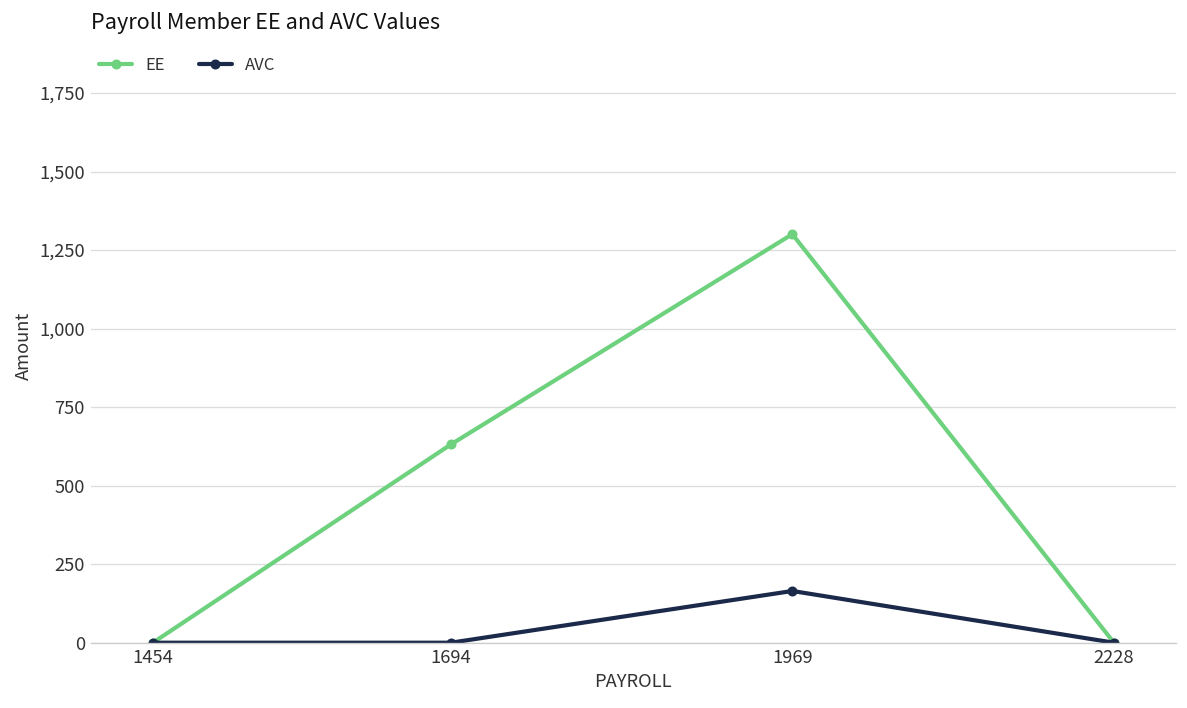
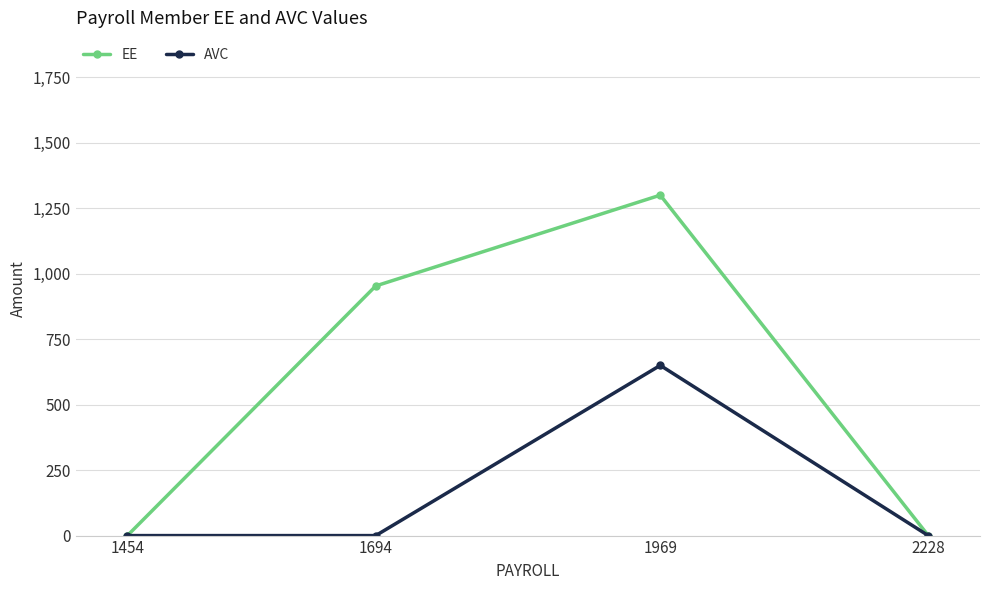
  {
    "EE": {
-     "1694": "630",
+     "1694": "950",
      "1969": "1,300"
    },
    "AVC": {
      "1694": "0",
-     "1969": "160"
+     "1969": "650"
    }
  }
